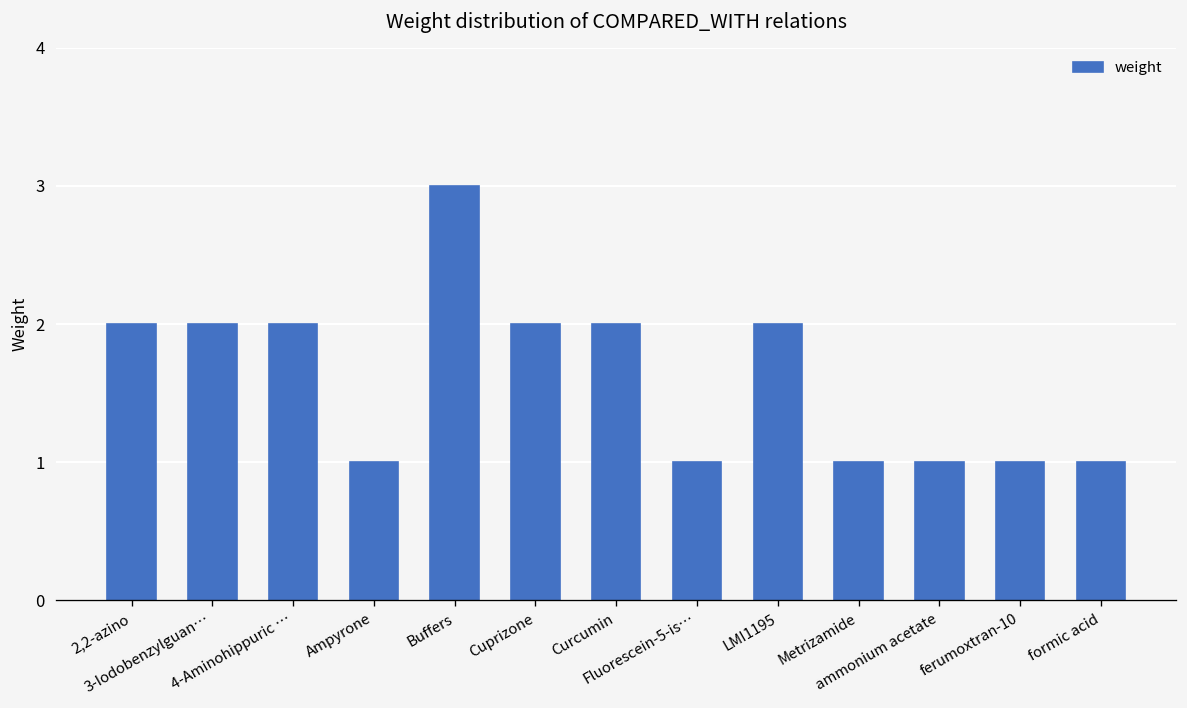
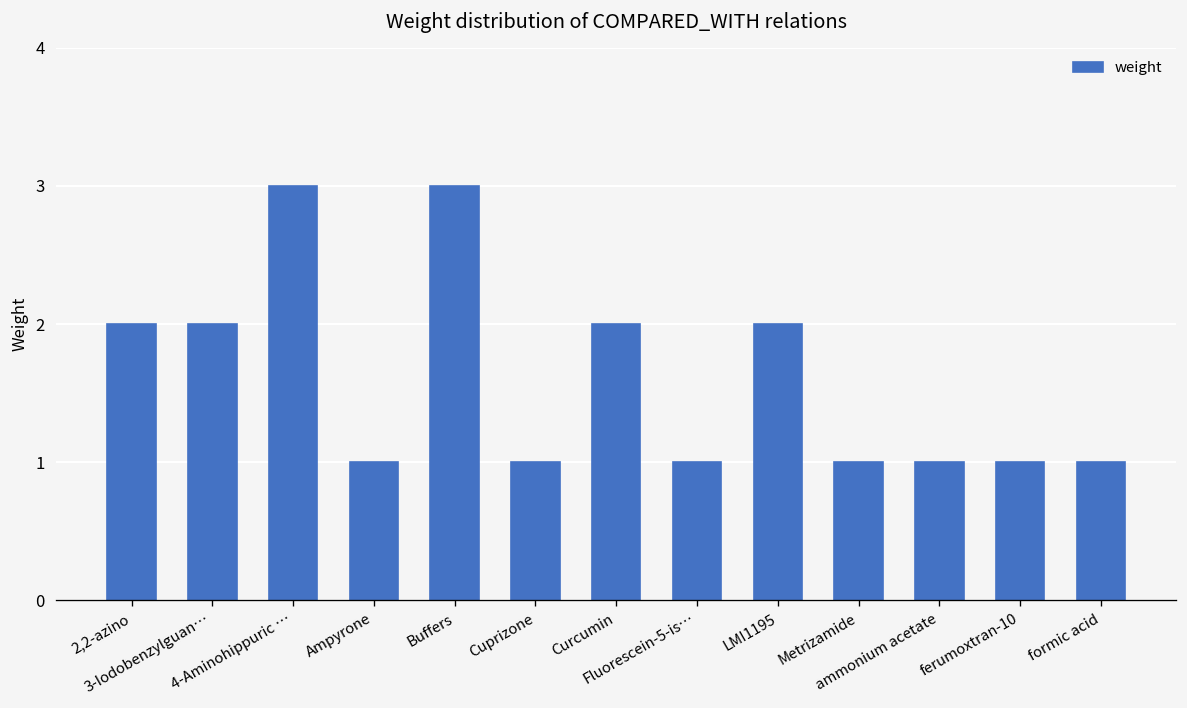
  {
    "2,2-azino": 2,
    "3-Iodobenzylguan…": 2,
-   "4-Aminohippuric …": 2,
+   "4-Aminohippuric …": 3,
    "Ampyrone": 1,
    "Buffers": 3,
-   "Cuprizone": 2,
+   "Cuprizone": 1,
    "Curcumin": 2,
    "Fluorescein-5-is…": 1,
    "LMI1195": 2,
    "Metrizamide": 1,
    "ammonium acetate": 1,
    "ferumoxtran-10": 1,
    "formic acid": 1
  }
